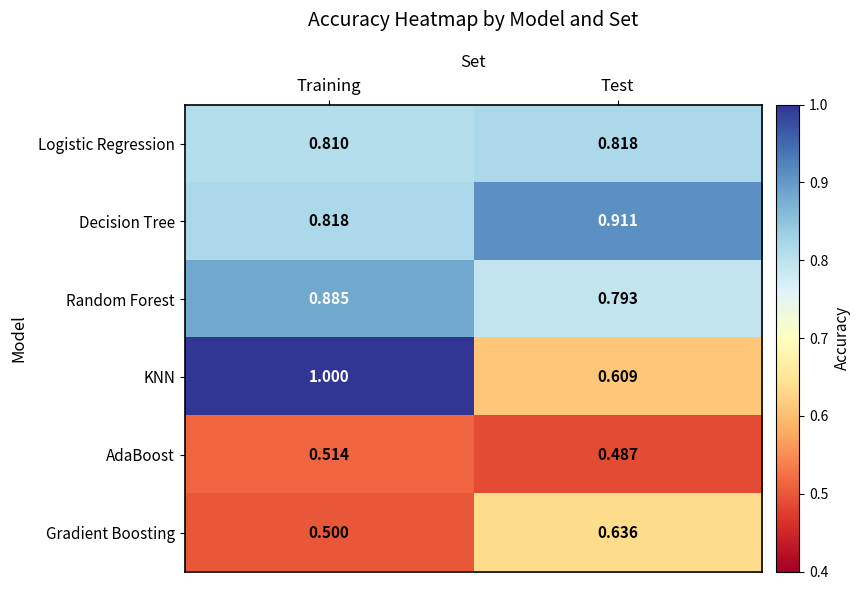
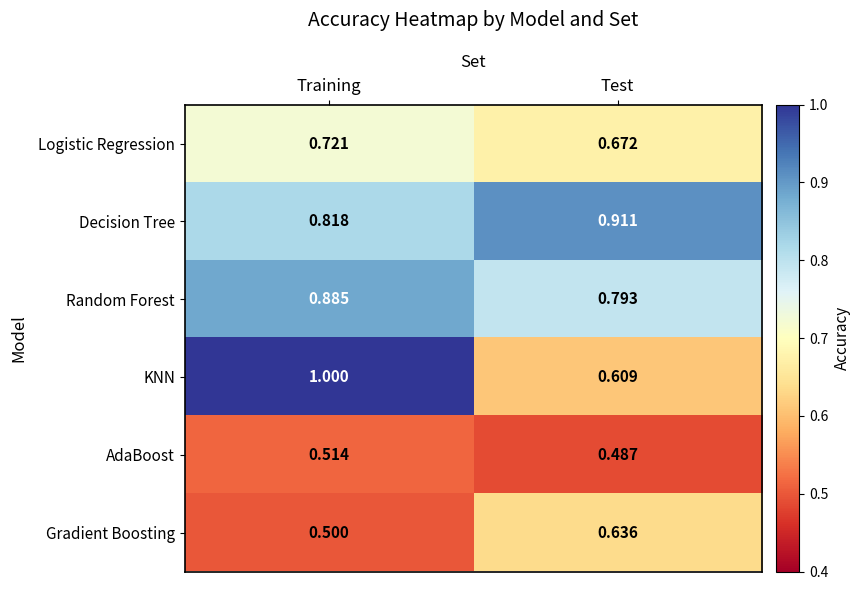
  {
    "Logistic Regression": {
-     "Training": 0.810,
-     "Test": 0.818
+     "Training": 0.721,
+     "Test": 0.672
    },
    "Decision Tree": {
      "Training": 0.818,
      "Test": 0.911
    },
    "Random Forest": {
      "Training": 0.885,
      "Test": 0.793
    },
    "KNN": {
      "Training": 1.000,
      "Test": 0.609
    },
    "AdaBoost": {
      "Training": 0.514,
      "Test": 0.487
    },
    "Gradient Boosting": {
      "Training": 0.500,
      "Test": 0.636
    }
  }
